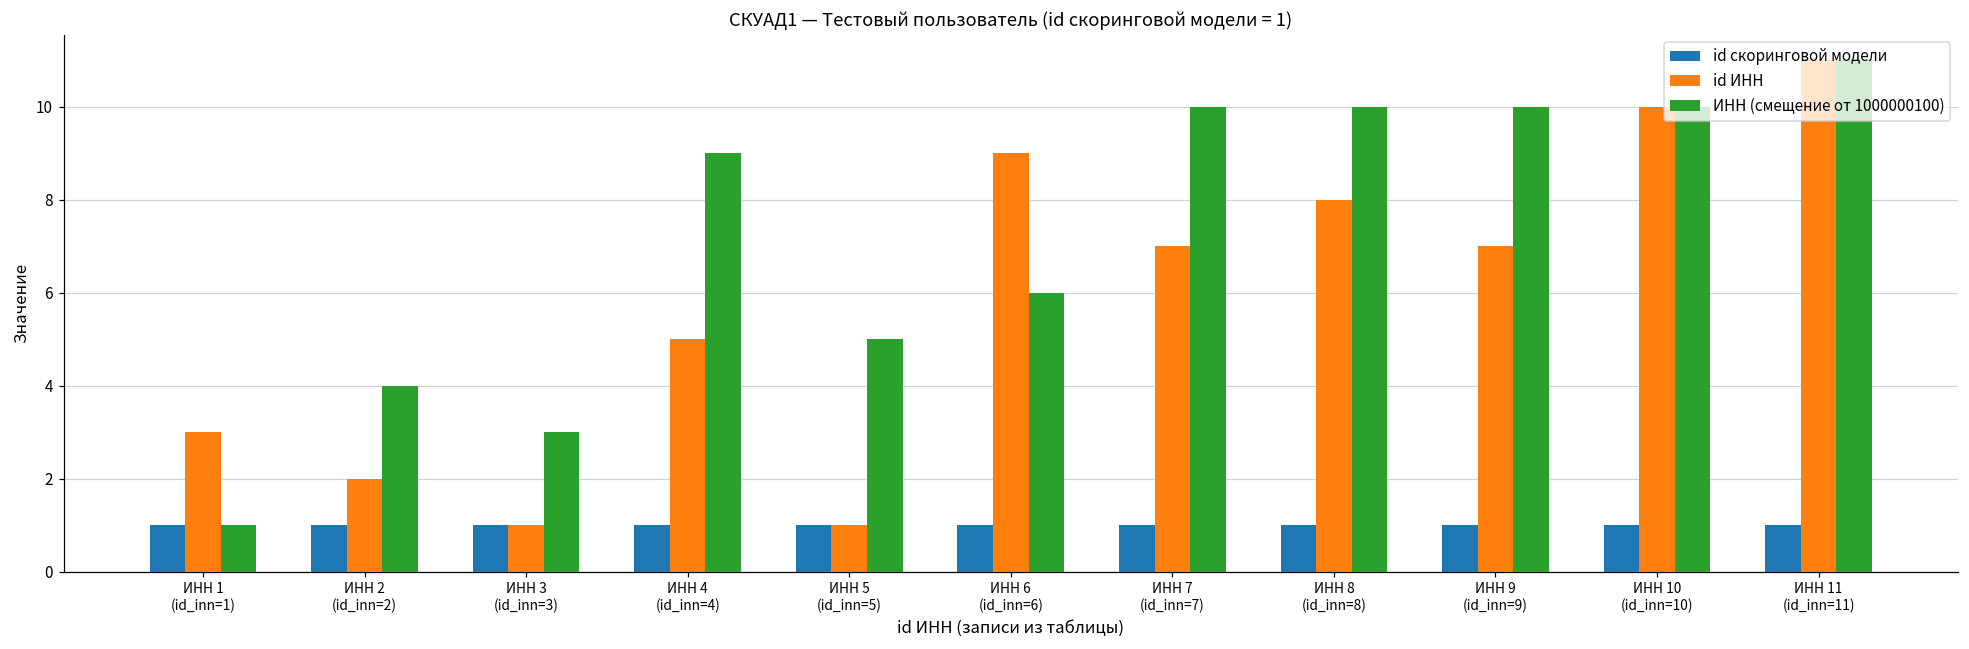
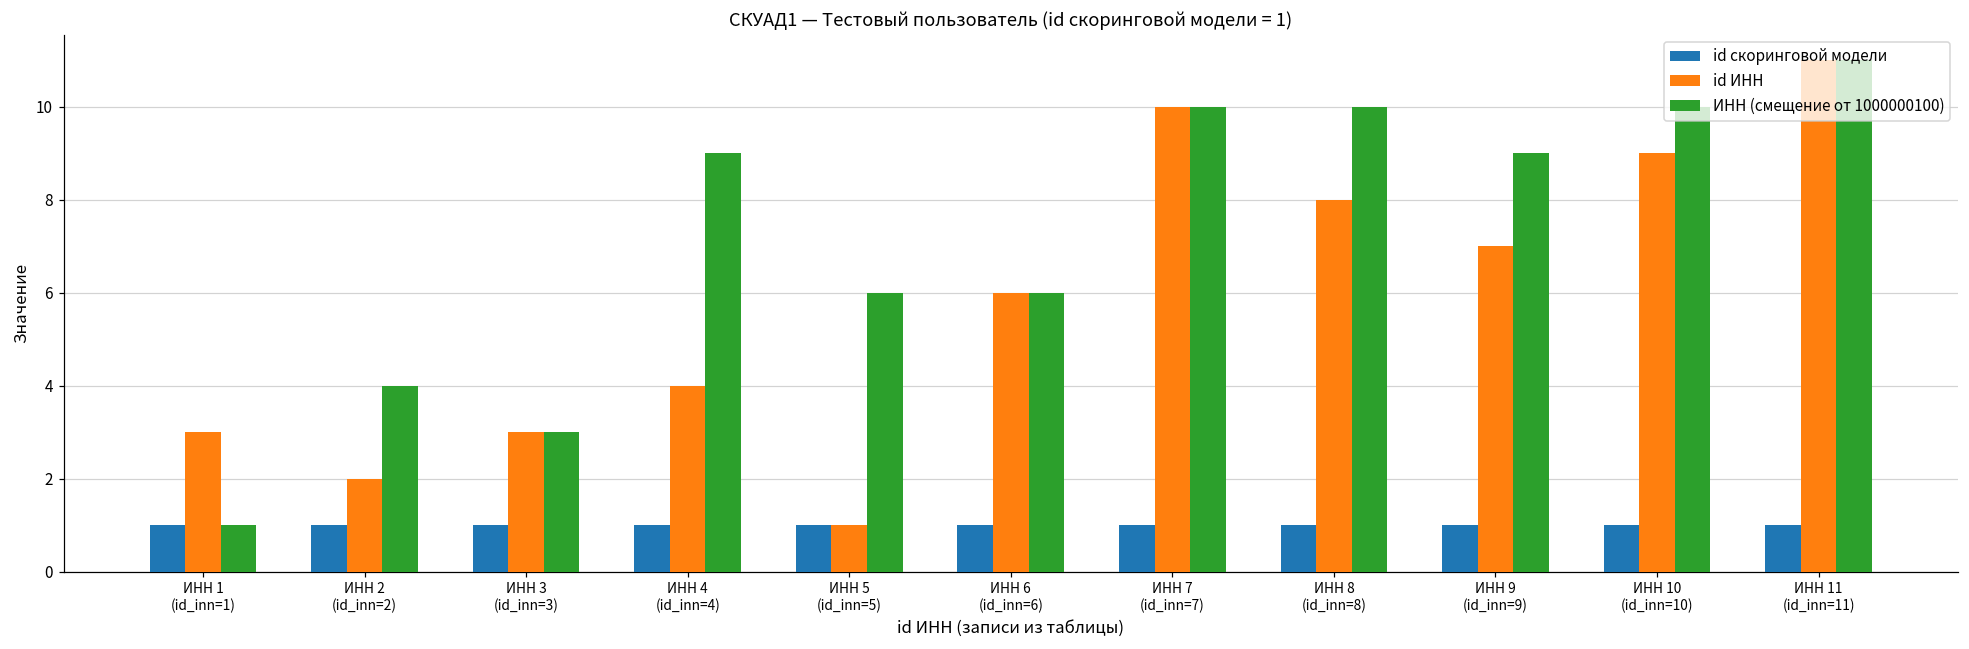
  {
    "id скоринговой модели": {
      "ИНН 1 (id_inn=1)": 1.0,
      "ИНН 2 (id_inn=2)": 1.0,
      "ИНН 3 (id_inn=3)": 1.0,
      "ИНН 4 (id_inn=4)": 1.0,
      "ИНН 5 (id_inn=5)": 1.0,
      "ИНН 6 (id_inn=6)": 1.0,
      "ИНН 7 (id_inn=7)": 1.0,
      "ИНН 8 (id_inn=8)": 1.0,
      "ИНН 9 (id_inn=9)": 1.0,
      "ИНН 10 (id_inn=10)": 1.0,
      "ИНН 11 (id_inn=11)": 1.0
    },
    "id ИНН": {
      "ИНН 1 (id_inn=1)": 3,
      "ИНН 2 (id_inn=2)": 2,
-     "ИНН 3 (id_inn=3)": 1,
-     "ИНН 4 (id_inn=4)": 5,
+     "ИНН 3 (id_inn=3)": 3,
+     "ИНН 4 (id_inn=4)": 4,
      "ИНН 5 (id_inn=5)": 1,
-     "ИНН 6 (id_inn=6)": 9,
-     "ИНН 7 (id_inn=7)": 7,
+     "ИНН 6 (id_inn=6)": 6,
+     "ИНН 7 (id_inn=7)": 10,
      "ИНН 8 (id_inn=8)": 8,
      "ИНН 9 (id_inn=9)": 7,
-     "ИНН 10 (id_inn=10)": 10
+     "ИНН 10 (id_inn=10)": 9
    },
    "ИНН (смещение от 1000000100)": {
      "ИНН 1 (id_inn=1)": 1.0,
      "ИНН 2 (id_inn=2)": 4.0,
      "ИНН 3 (id_inn=3)": 3.0,
      "ИНН 4 (id_inn=4)": 9.0,
-     "ИНН 5 (id_inn=5)": 5.0,
+     "ИНН 5 (id_inn=5)": 6.0,
      "ИНН 6 (id_inn=6)": 6.0,
      "ИНН 7 (id_inn=7)": 10.0,
      "ИНН 8 (id_inn=8)": 10.0,
-     "ИНН 9 (id_inn=9)": 10.0
+     "ИНН 9 (id_inn=9)": 9.0
    }
  }
